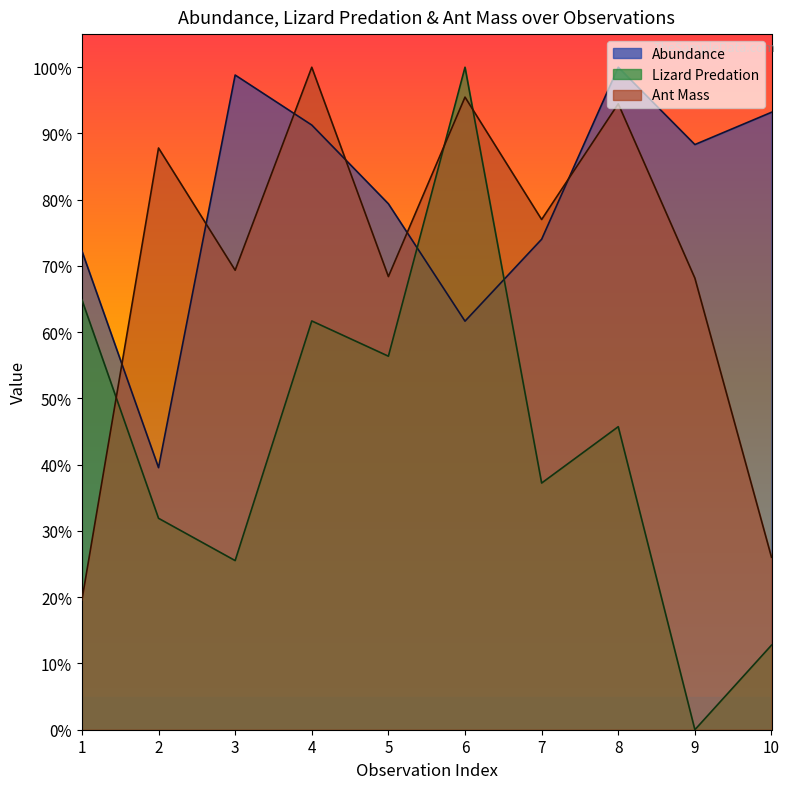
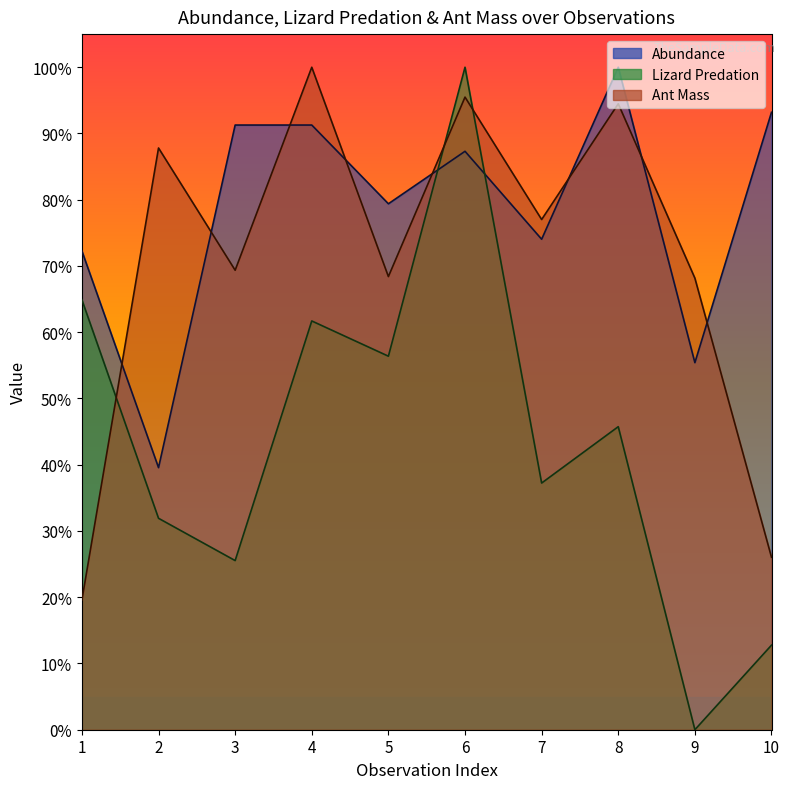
  {
    "Abundance": {
      "1": "72%",
      "2": "40%",
-     "3": "99%",
+     "3": "91%",
      "4": "91%",
      "5": "79%",
-     "6": "62%",
+     "6": "87%",
      "7": "74%",
-     "9": "88%",
+     "9": "55%",
      "10": "93%"
    },
    "Lizard Predation": {
      "1": "65%",
      "2": "32%",
      "3": "26%",
      "4": "62%",
      "5": "56%",
      "6": "100%",
      "7": "37%",
      "8": "46%",
      "10": "13%"
    },
    "Ant Mass": {
      "1": "20%",
      "2": "88%",
      "3": "69%",
      "4": "100%",
      "5": "68%",
      "6": "95%",
      "7": "77%",
      "9": "68%",
      "10": "26%"
    }
  }
